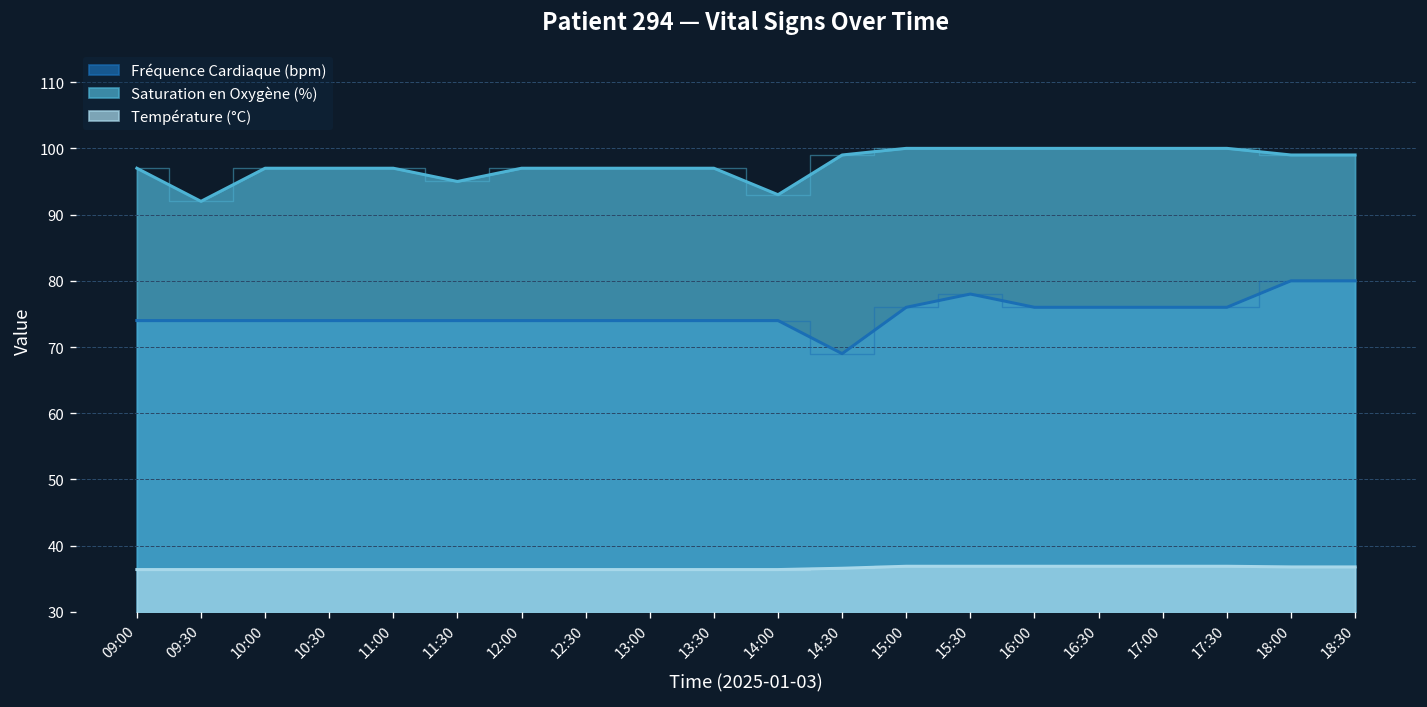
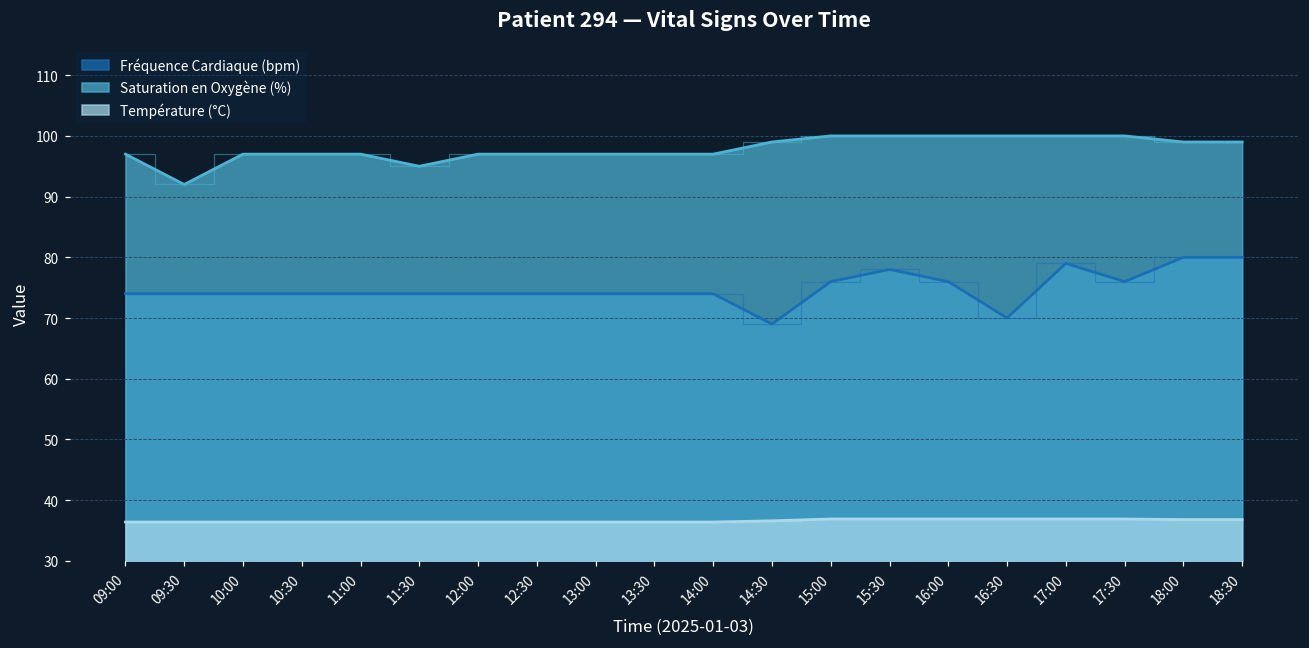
  {
    "Fréquence Cardiaque (bpm)": {
      "09:00": 74,
      "09:30": 74,
      "10:00": 74,
      "10:30": 74,
      "11:00": 74,
      "11:30": 74,
      "12:00": 74,
      "12:30": 74,
      "13:00": 74,
      "13:30": 74,
      "14:00": 74,
      "14:30": 69,
      "15:00": 76,
      "15:30": 78,
      "16:00": 76,
-     "16:30": 76,
-     "17:00": 76,
+     "16:30": 70,
+     "17:00": 79,
      "17:30": 76,
      "18:00": 80,
      "18:30": 80
    },
    "Saturation en Oxygène (%)": {
      "09:00": 97,
      "09:30": 92,
      "10:00": 97,
      "10:30": 97,
      "11:00": 97,
      "11:30": 95,
      "12:00": 97,
      "12:30": 97,
      "13:00": 97,
      "13:30": 97,
-     "14:00": 93,
+     "14:00": 97,
      "14:30": 99,
      "15:00": 100,
      "15:30": 100,
      "16:00": 100,
      "16:30": 100,
      "17:00": 100,
      "17:30": 100,
      "18:00": 99,
      "18:30": 99
    },
    "Température (°C)": {
      "09:00": 36,
      "09:30": 36,
      "10:00": 36,
      "10:30": 36,
      "11:00": 36,
      "11:30": 36,
      "12:00": 36,
      "12:30": 36,
      "13:00": 36,
      "13:30": 36,
      "14:00": 36,
      "14:30": 37,
      "15:00": 37,
      "15:30": 37,
      "16:00": 37,
      "16:30": 37,
      "17:00": 37,
      "17:30": 37,
      "18:00": 37,
      "18:30": 37
    }
  }
